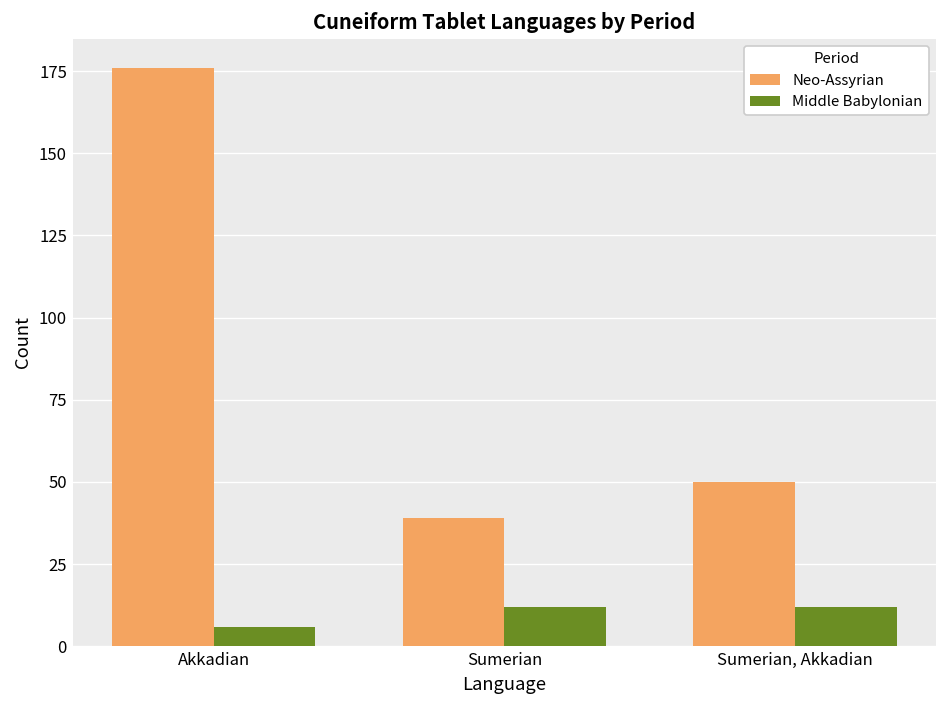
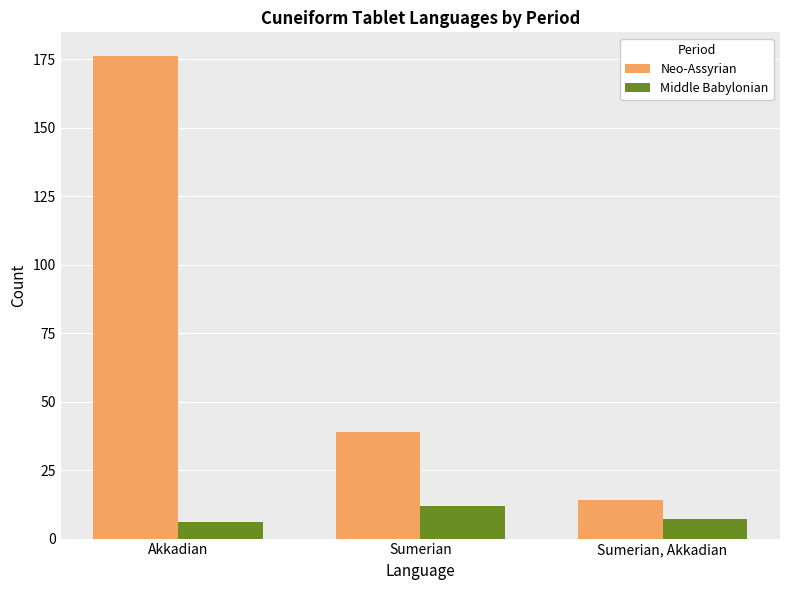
  {
    "Neo-Assyrian": {
      "Akkadian": 176,
      "Sumerian": 39,
-     "Sumerian, Akkadian": 50
+     "Sumerian, Akkadian": 14
    },
    "Middle Babylonian": {
      "Akkadian": 6,
      "Sumerian": 12,
-     "Sumerian, Akkadian": 12
+     "Sumerian, Akkadian": 7
    }
  }
